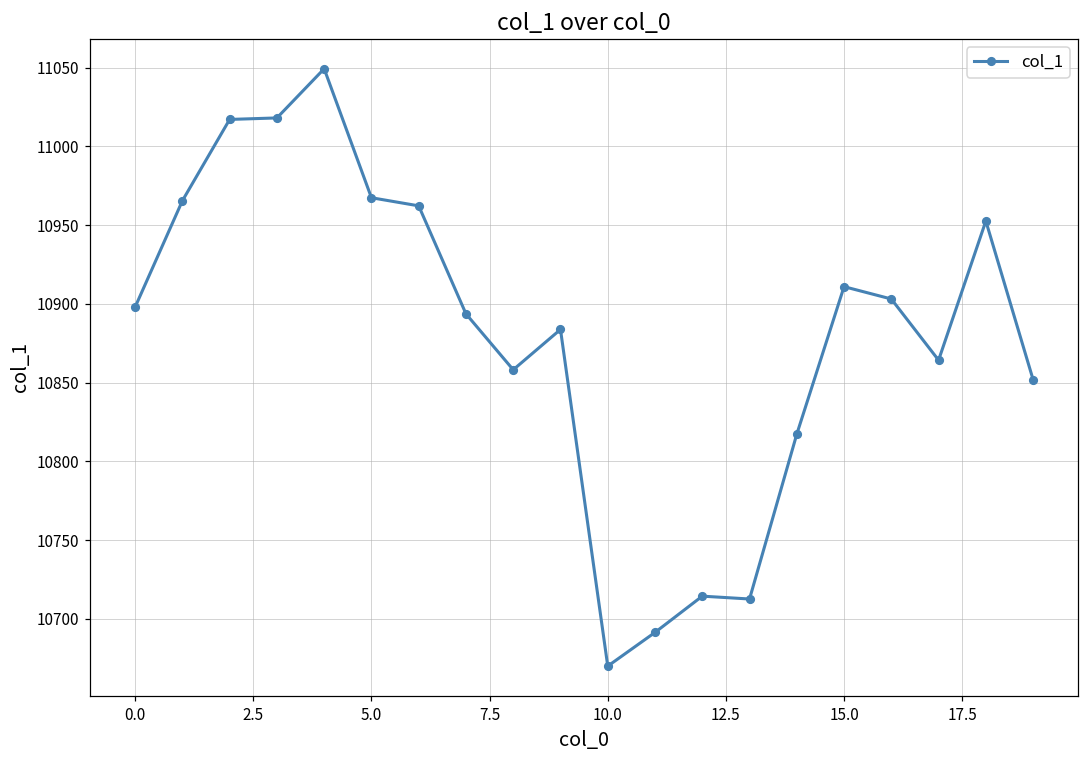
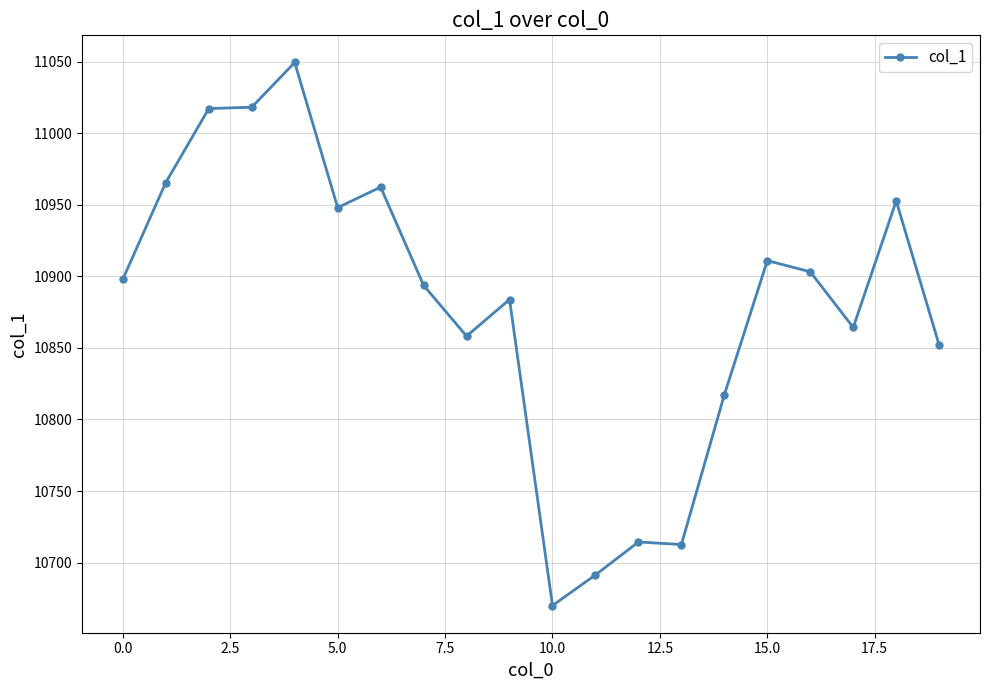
  {
    "0.0": 10898,
-   "5.0": 10967,
+   "5.0": 10948,
    "10.0": 10670,
    "15.0": 10911
  }
